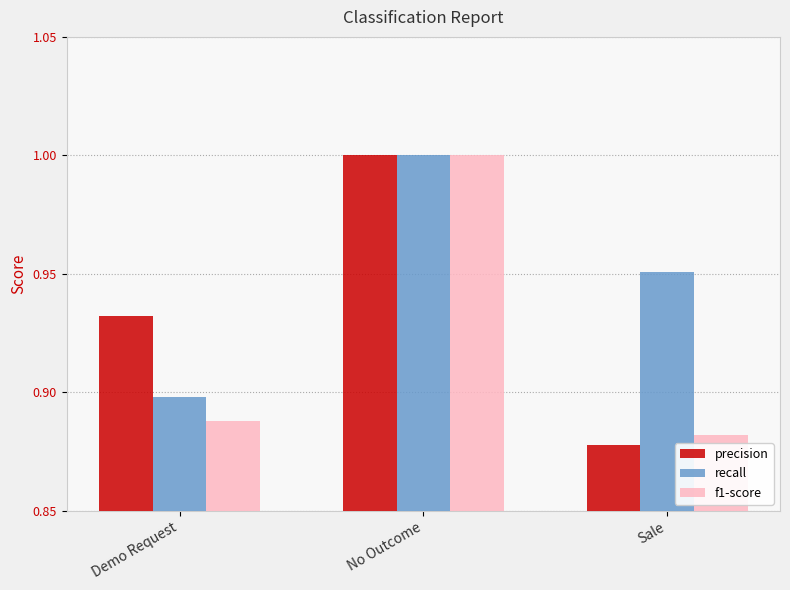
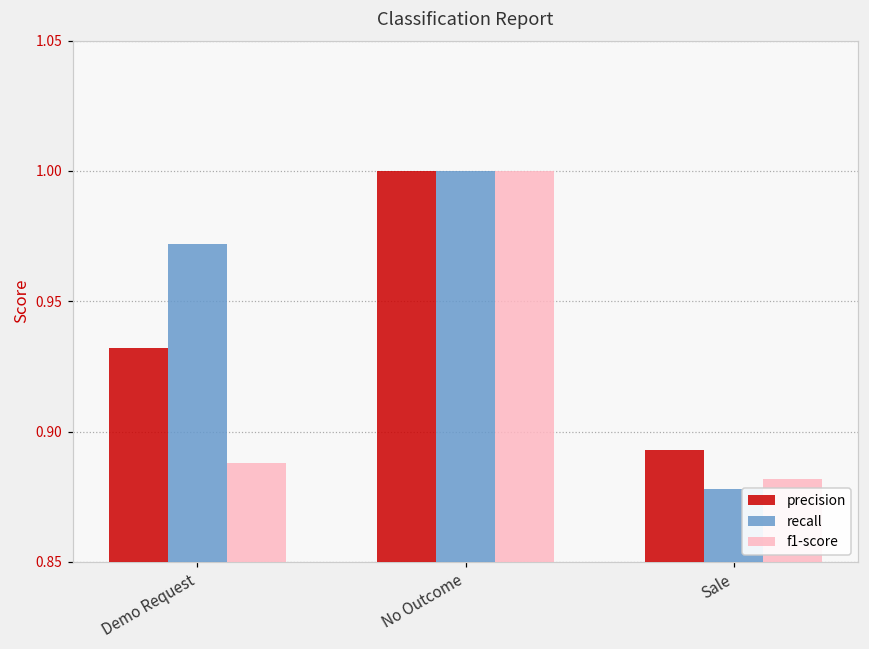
  {
    "precision": {
      "Demo Request": 0.932,
      "No Outcome": 1.000,
-     "Sale": 0.878
+     "Sale": 0.893
    },
    "recall": {
-     "Demo Request": 0.898,
+     "Demo Request": 0.972,
      "No Outcome": 1.000,
-     "Sale": 0.951
+     "Sale": 0.878
    },
    "f1-score": {
      "Demo Request": 0.888,
      "No Outcome": 1.000,
      "Sale": 0.882
    }
  }
